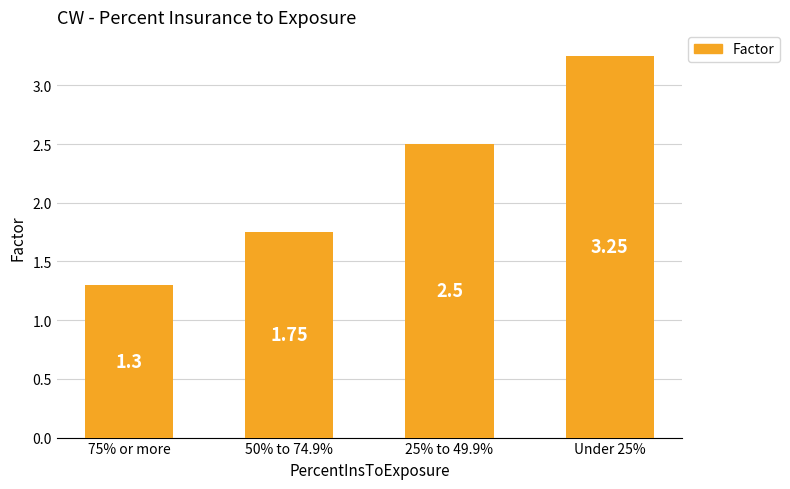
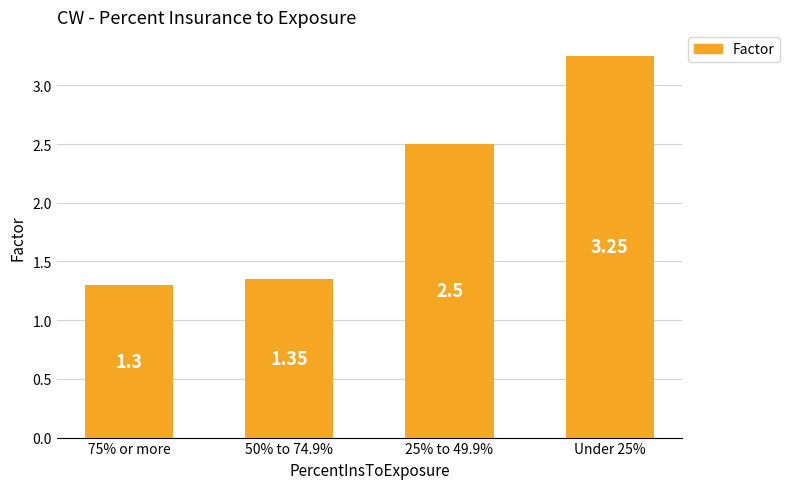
  {
    "75% or more": 1.3,
-   "50% to 74.9%": 1.75,
+   "50% to 74.9%": 1.35,
    "25% to 49.9%": 2.5,
    "Under 25%": 3.25
  }
